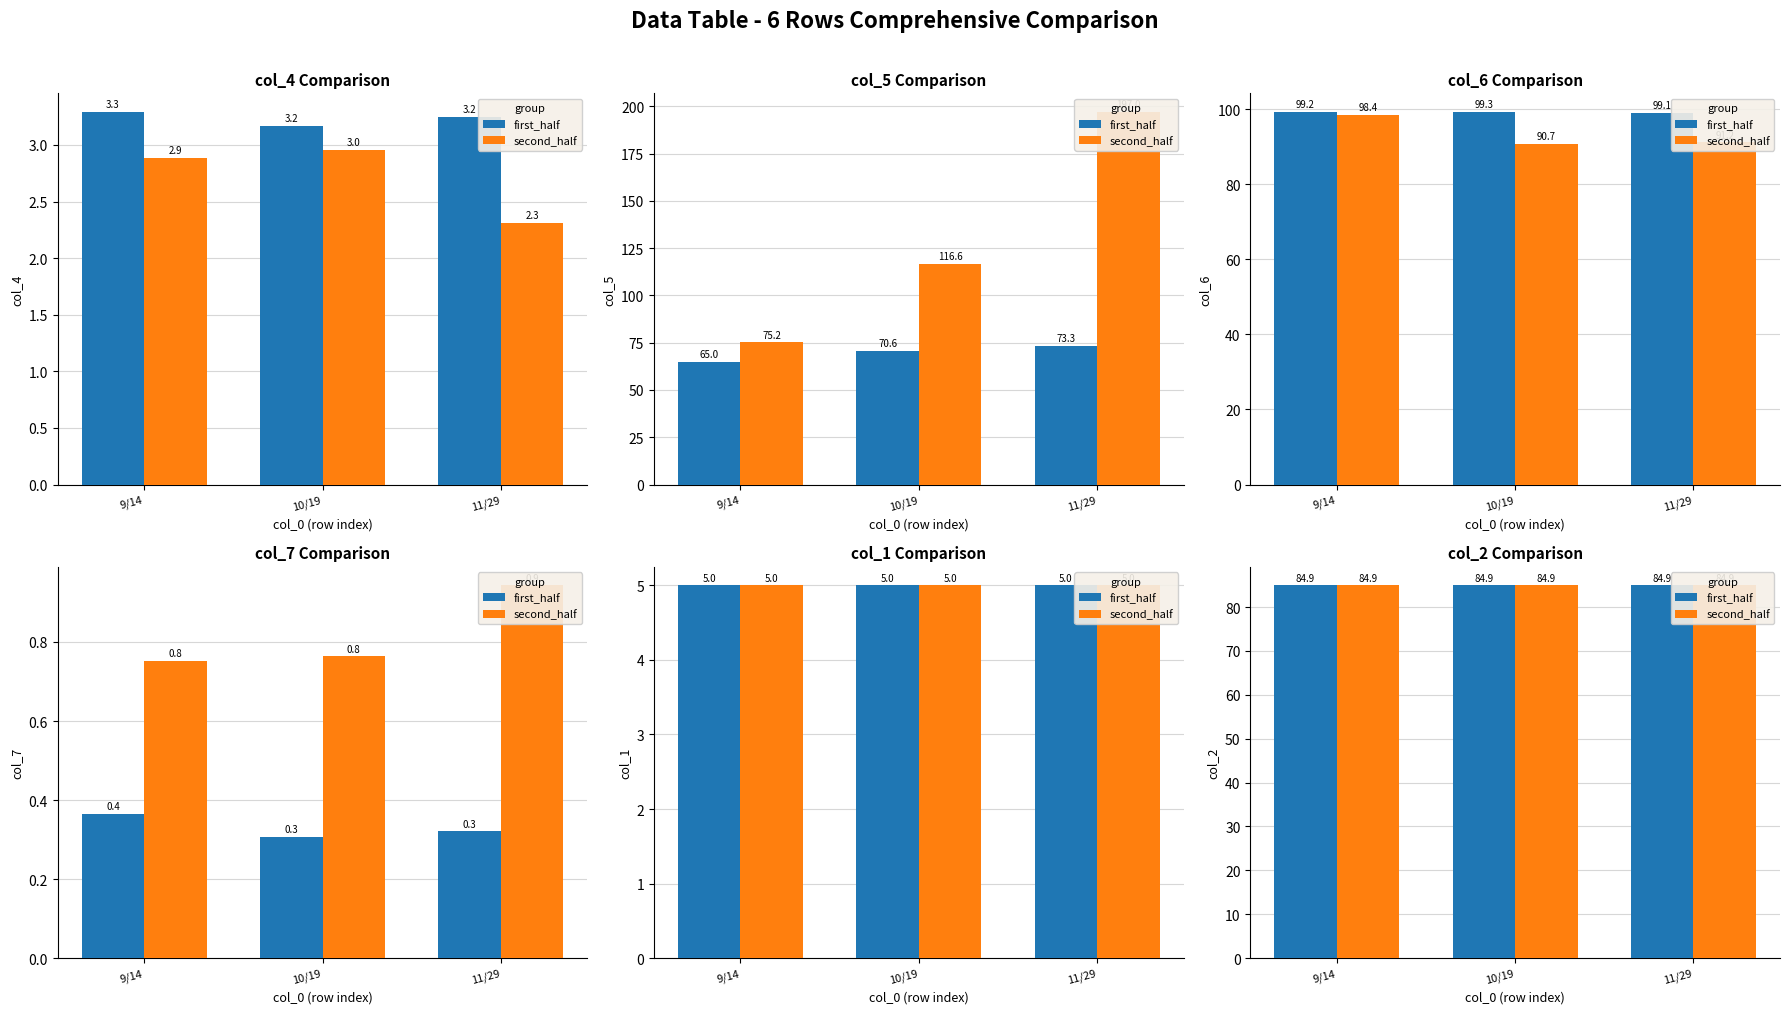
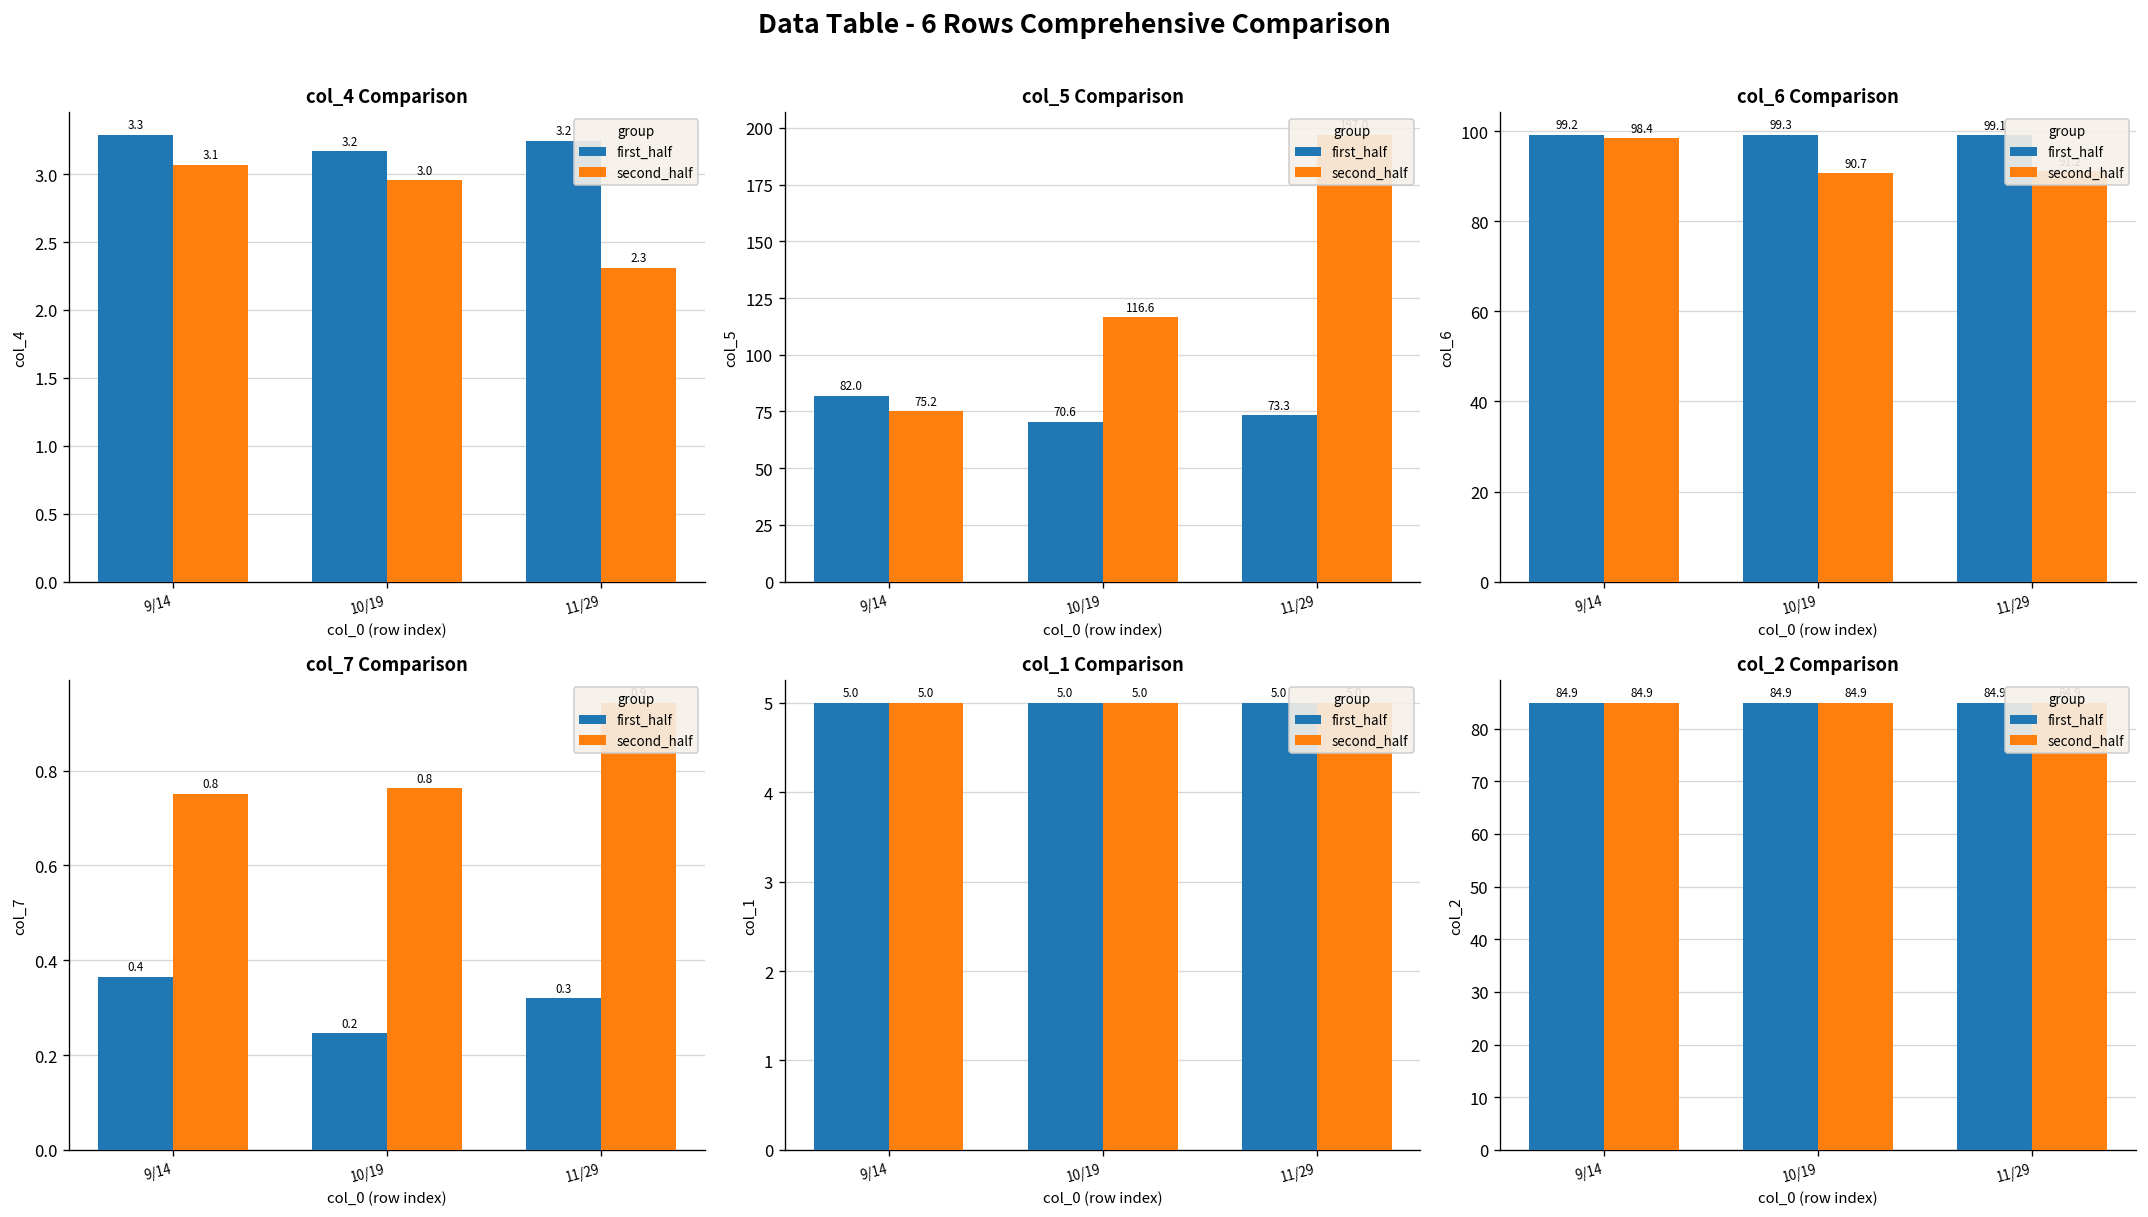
  {
    "col_4 Comparison": {
      "first_half": {
        "9/14": 3.3,
        "10/19": 3.2,
        "11/29": 3.2
      },
      "second_half": {
-       "9/14": 2.9,
+       "9/14": 3.1,
        "10/19": 3.0,
        "11/29": 2.3
      }
    },
    "col_5 Comparison": {
      "first_half": {
-       "9/14": 65.0,
+       "9/14": 82.0,
        "10/19": 70.6,
        "11/29": 73.3
      },
      "second_half": {
        "9/14": 75.2,
        "10/19": 116.6
      }
    },
    "col_6 Comparison": {
      "first_half": {
        "9/14": 99.2,
        "10/19": 99.3
      },
      "second_half": {
        "9/14": 98.4,
        "10/19": 90.7
      }
    },
    "col_7 Comparison": {
      "first_half": {
        "9/14": 0.4,
-       "10/19": 0.3,
+       "10/19": 0.2,
        "11/29": 0.3
      },
      "second_half": {
        "9/14": 0.8,
        "10/19": 0.8
      }
    },
    "col_1 Comparison": {
      "first_half": {
        "9/14": 5.0,
        "10/19": 5.0,
        "11/29": 5.0
      },
      "second_half": {
        "9/14": 5.0,
        "10/19": 5.0
      }
    },
    "col_2 Comparison": {
      "first_half": {
        "9/14": 84.9,
        "10/19": 84.9
      },
      "second_half": {
        "9/14": 84.9,
        "10/19": 84.9
      }
    }
  }
